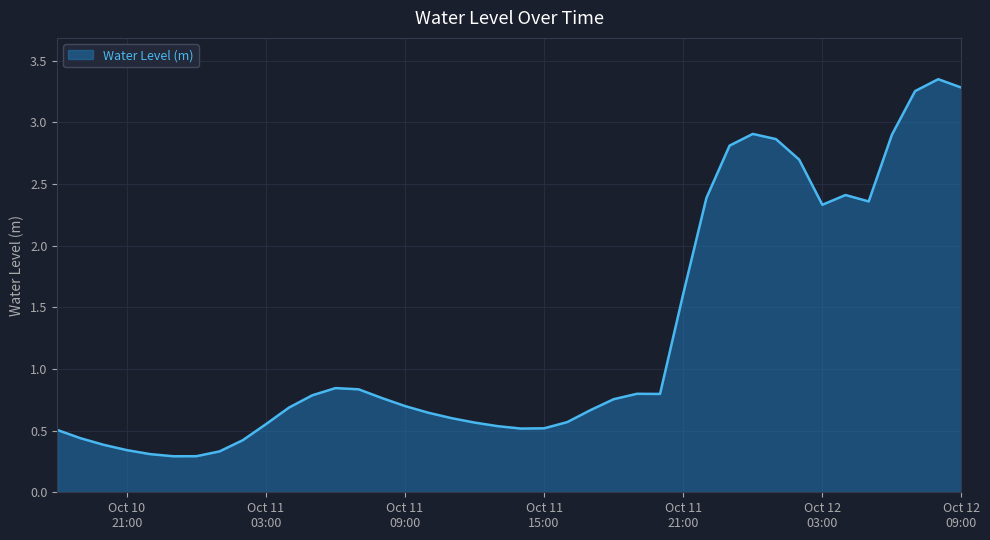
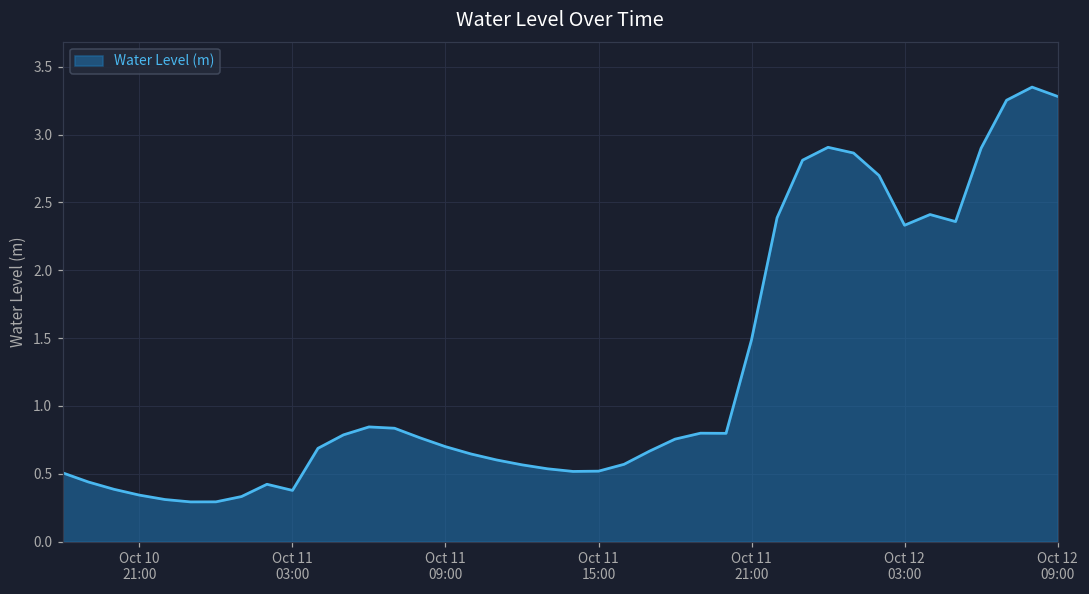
  {
    "Oct 10 21:00": 0.34,
-   "Oct 11 03:00": 0.55,
+   "Oct 11 03:00": 0.38,
    "Oct 11 09:00": 0.70,
    "Oct 11 15:00": 0.52,
-   "Oct 11 21:00": 1.61,
+   "Oct 11 21:00": 1.49,
    "Oct 12 03:00": 2.33,
    "Oct 12 09:00": 3.28
  }
